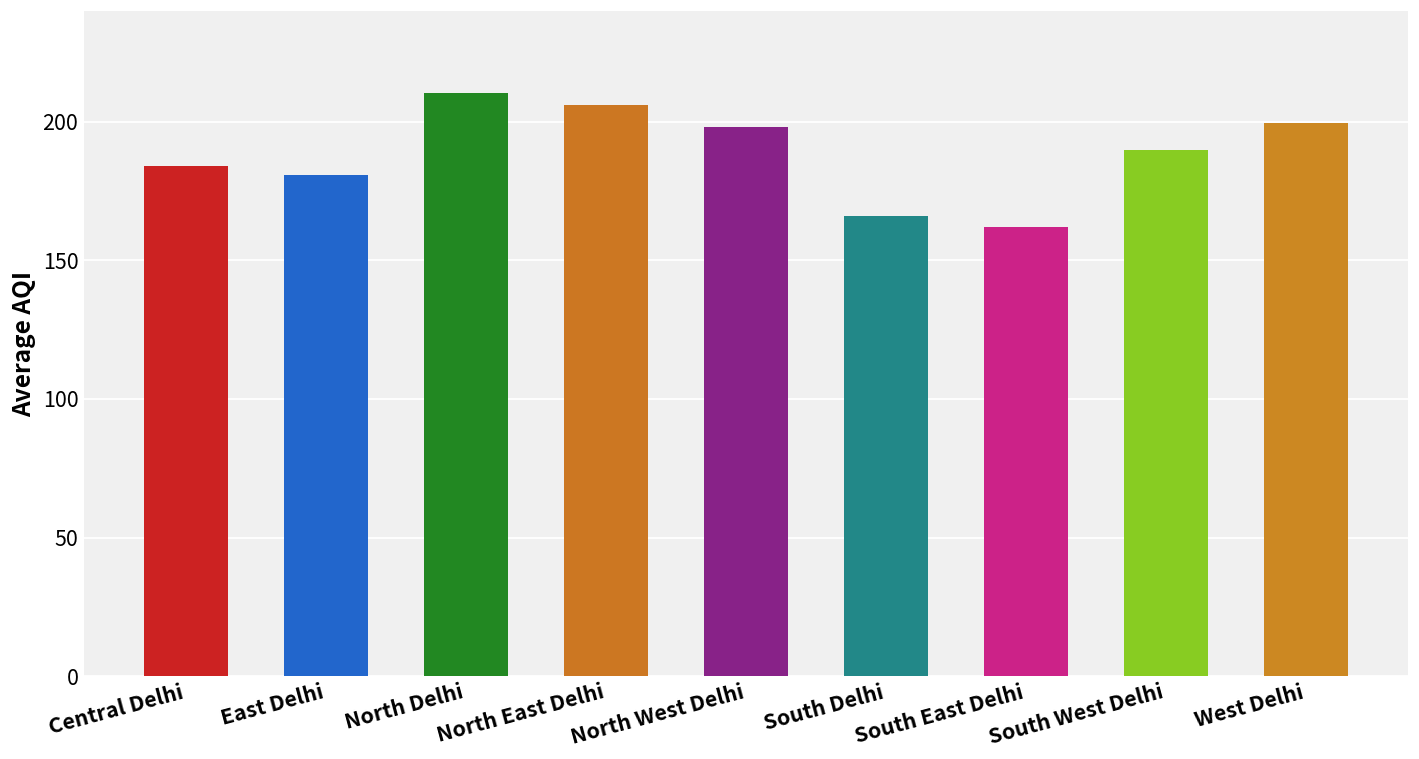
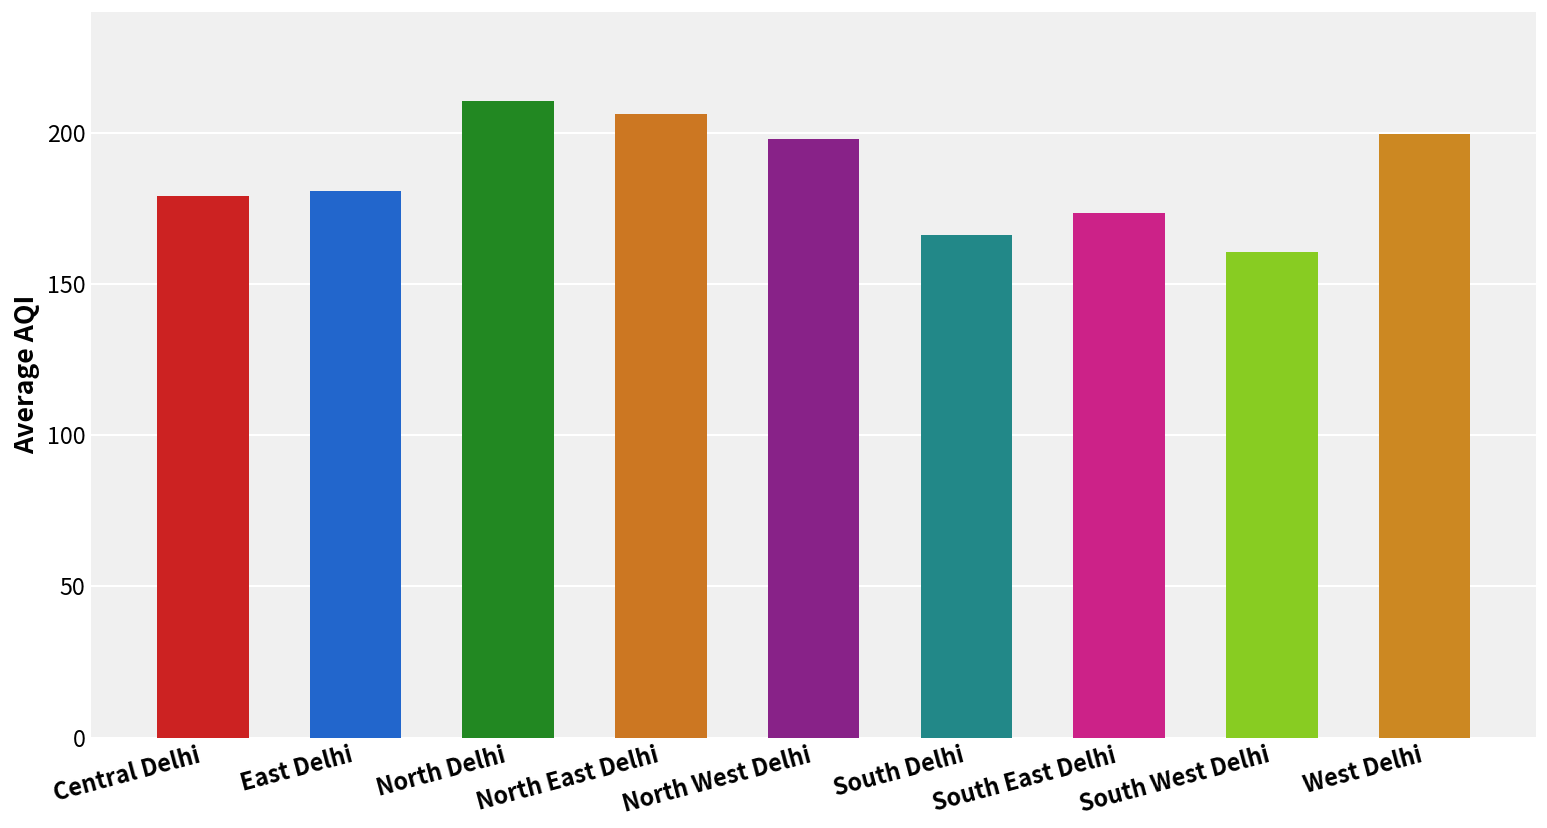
  {
-   "Central Delhi": 184,
+   "Central Delhi": 179,
    "East Delhi": 181,
    "North Delhi": 210,
    "North East Delhi": 206,
    "North West Delhi": 198,
    "South Delhi": 166,
-   "South East Delhi": 162,
-   "South West Delhi": 190,
+   "South East Delhi": 173,
+   "South West Delhi": 161,
    "West Delhi": 199
  }
